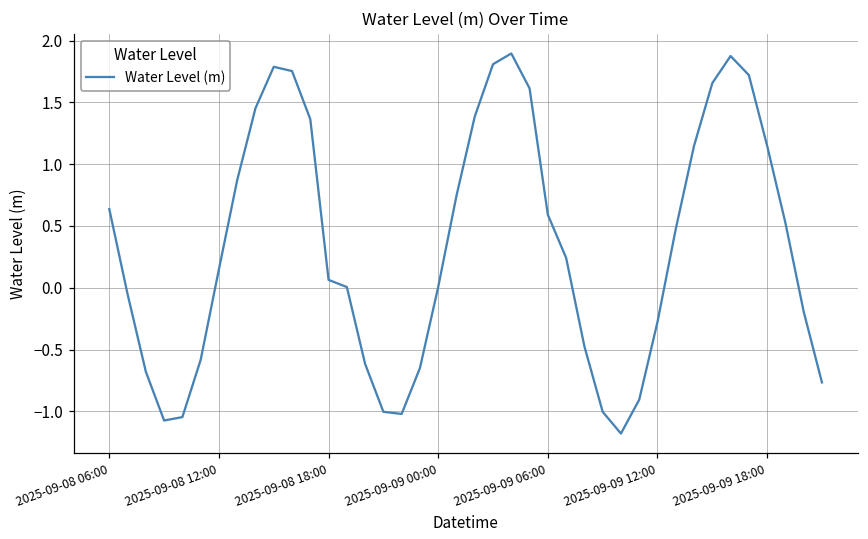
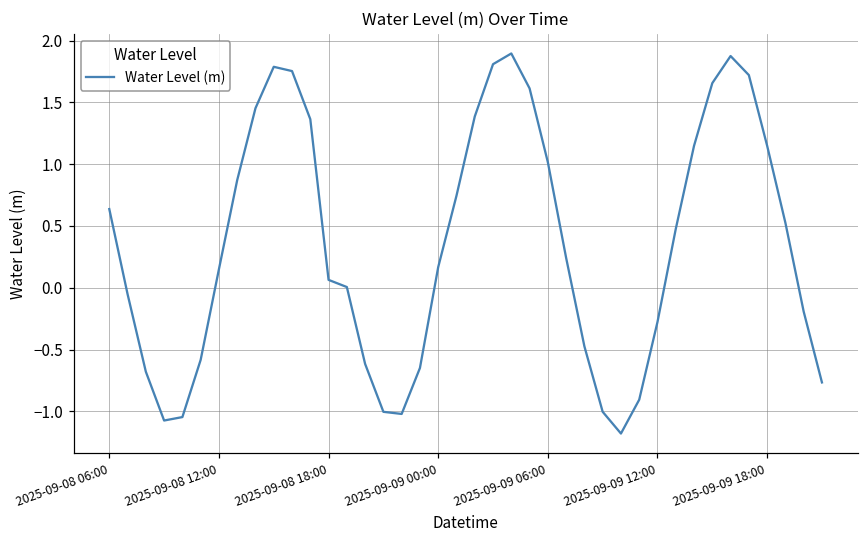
  {
    "2025-09-08 06:00": 0.64,
    "2025-09-08 12:00": 0.15,
    "2025-09-08 18:00": 0.06,
-   "2025-09-09 00:00": 0.01,
-   "2025-09-09 06:00": 0.59,
+   "2025-09-09 00:00": 0.17,
+   "2025-09-09 06:00": 1.02,
    "2025-09-09 12:00": -0.28,
    "2025-09-09 18:00": 1.15
  }
